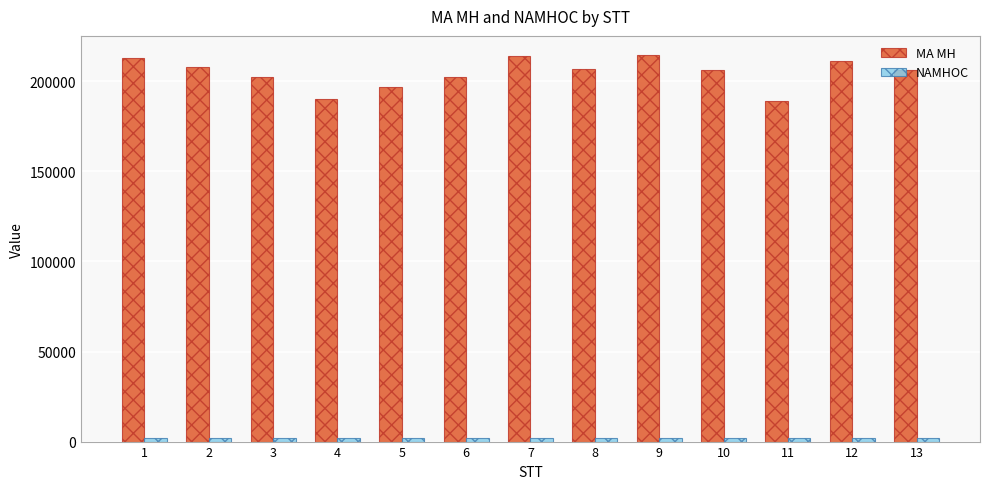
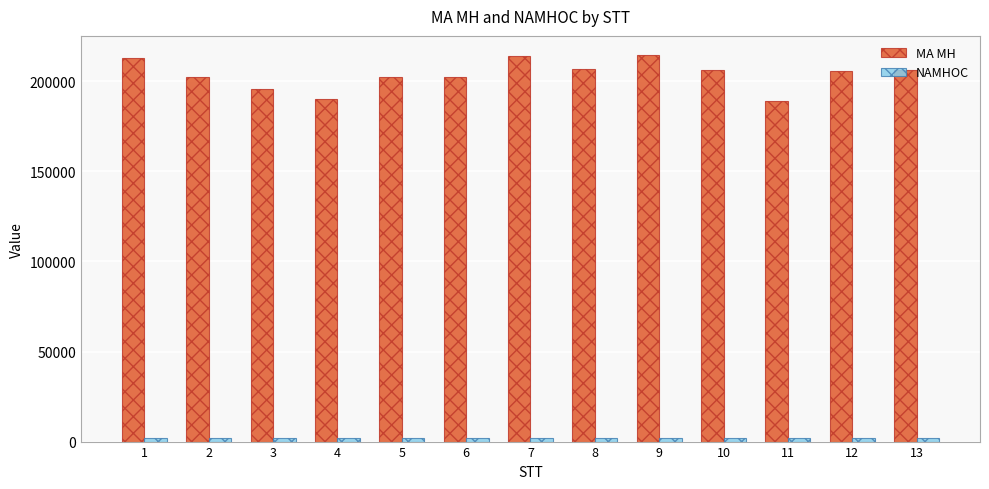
  {
    "MA MH": {
      "1": 213000,
-     "2": 208000,
-     "3": 202000,
+     "2": 202000,
+     "3": 196000,
      "4": 190000,
-     "5": 197000,
+     "5": 202000,
      "6": 203000,
      "7": 214000,
      "8": 207000,
      "9": 214000,
      "10": 207000,
      "11": 189000,
-     "12": 211000,
+     "12": 206000,
      "13": 207000
    },
    "NAMHOC": {
      "1": 2000,
      "2": 2000,
      "3": 2000,
      "4": 2000,
      "5": 2000,
      "6": 2000,
      "7": 2000,
      "8": 2000,
      "9": 2000,
      "10": 2000,
      "11": 2000,
      "12": 2000,
      "13": 2000
    }
  }
